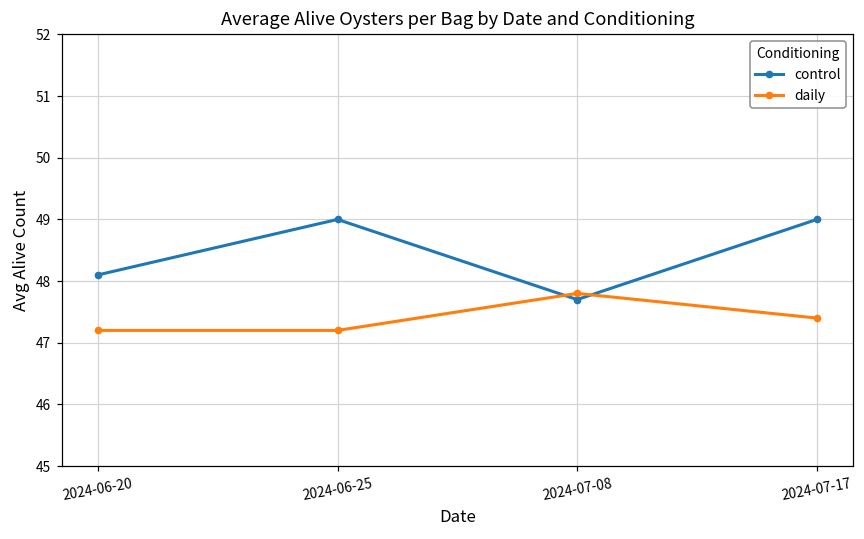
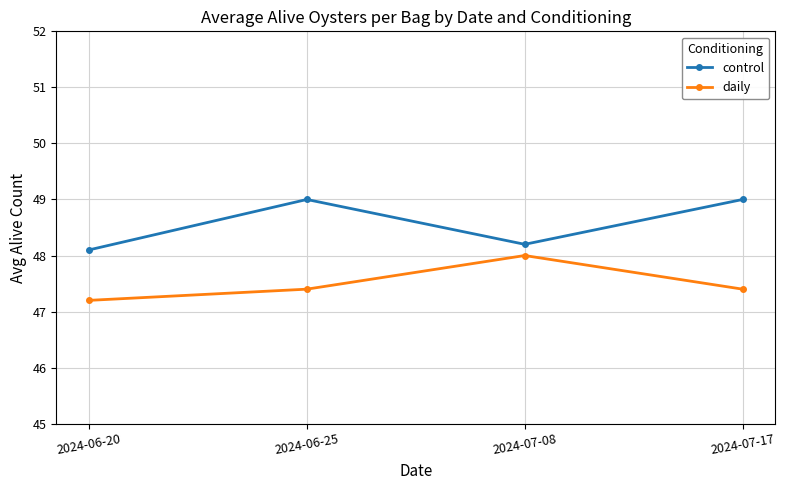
  {
    "control": {
      "2024-06-20": 48.1,
      "2024-06-25": 49.0,
-     "2024-07-08": 47.7,
+     "2024-07-08": 48.2,
      "2024-07-17": 49.0
    },
    "daily": {
      "2024-06-20": 47.2,
-     "2024-06-25": 47.2,
-     "2024-07-08": 47.8,
+     "2024-06-25": 47.4,
+     "2024-07-08": 48.0,
      "2024-07-17": 47.4
    }
  }
